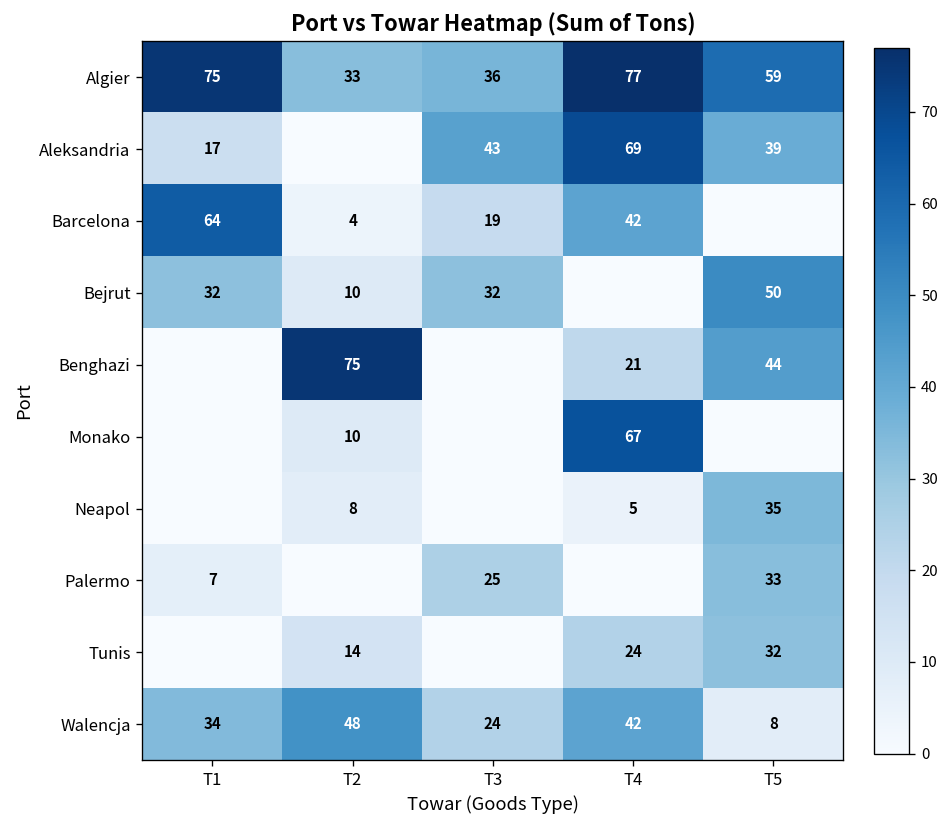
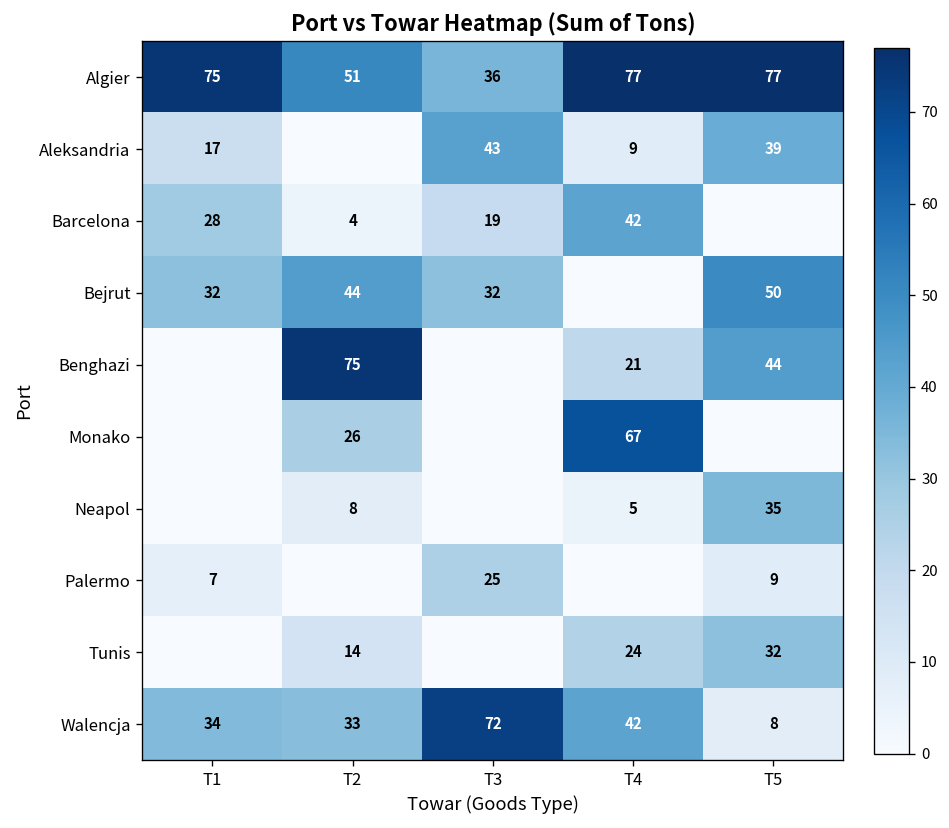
  {
    "Algier": {
      "T1": 75,
-     "T2": 33,
+     "T2": 51,
      "T3": 36,
      "T4": 77,
-     "T5": 59
+     "T5": 77
    },
    "Aleksandria": {
      "T1": 17,
      "T3": 43,
-     "T4": 69,
+     "T4": 9,
      "T5": 39
    },
    "Barcelona": {
-     "T1": 64,
+     "T1": 28,
      "T2": 4,
      "T3": 19,
      "T4": 42
    },
    "Bejrut": {
      "T1": 32,
-     "T2": 10,
+     "T2": 44,
      "T3": 32,
      "T5": 50
    },
    "Benghazi": {
      "T2": 75,
      "T4": 21,
      "T5": 44
    },
    "Monako": {
-     "T2": 10,
+     "T2": 26,
      "T4": 67
    },
    "Neapol": {
      "T2": 8,
      "T4": 5,
      "T5": 35
    },
    "Palermo": {
      "T1": 7,
      "T3": 25,
-     "T5": 33
+     "T5": 9
    },
    "Tunis": {
      "T2": 14,
      "T4": 24,
      "T5": 32
    },
    "Walencja": {
      "T1": 34,
-     "T2": 48,
-     "T3": 24,
+     "T2": 33,
+     "T3": 72,
      "T4": 42,
      "T5": 8
    }
  }
